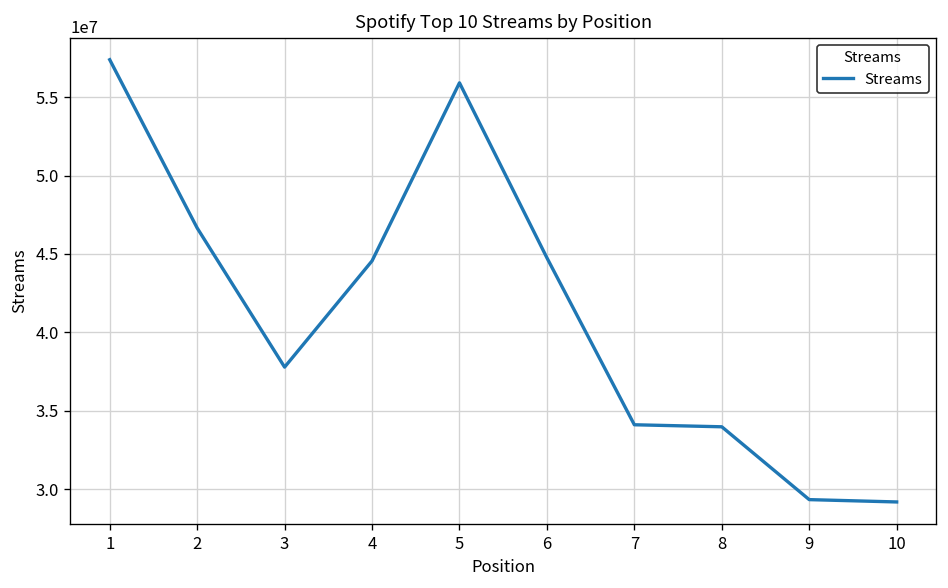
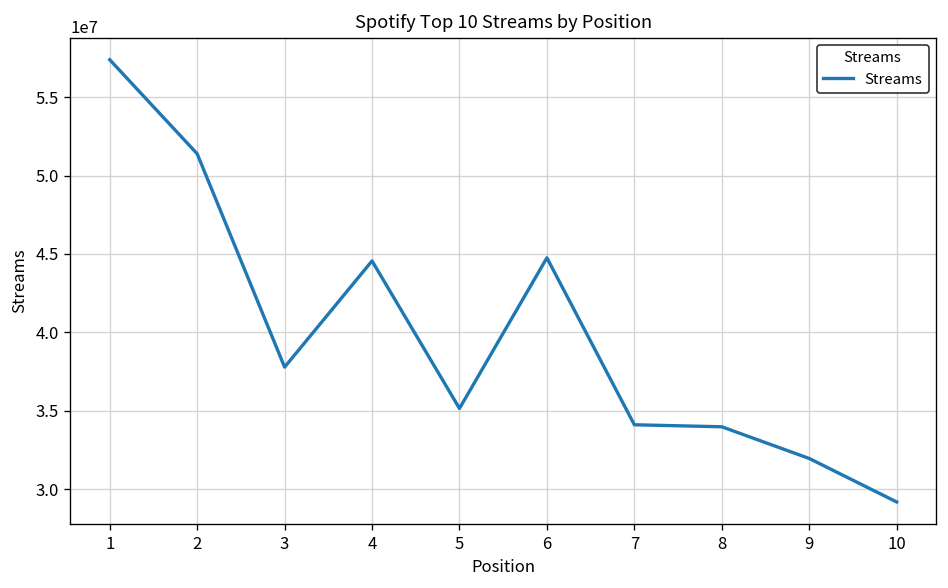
  {
    "1": 57400000,
-   "2": 46700000,
+   "2": 51400000,
    "3": 37800000,
    "4": 44600000,
-   "5": 55900000,
+   "5": 35100000,
    "6": 44800000,
    "7": 34100000,
    "8": 34000000,
-   "9": 29300000,
+   "9": 32000000,
    "10": 29200000
  }
